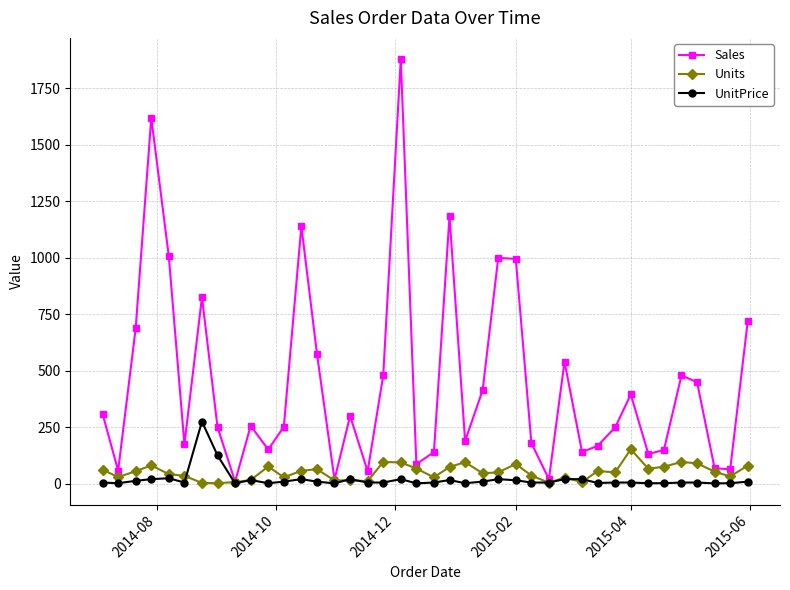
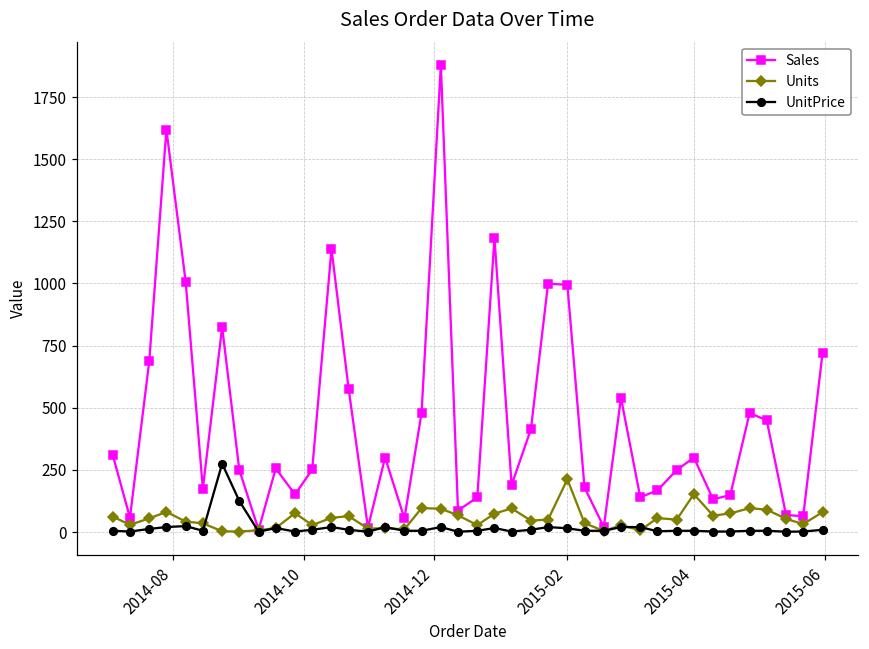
  {
    "Sales": {
      "2015-02": 990,
-     "2015-04": 390
+     "2015-04": 300
    },
    "Units": {
-     "2015-02": 90,
+     "2015-02": 210,
      "2015-04": 150
    },
    "UnitPrice": {
      "2015-02": 20,
      "2015-04": 0
    }
  }
